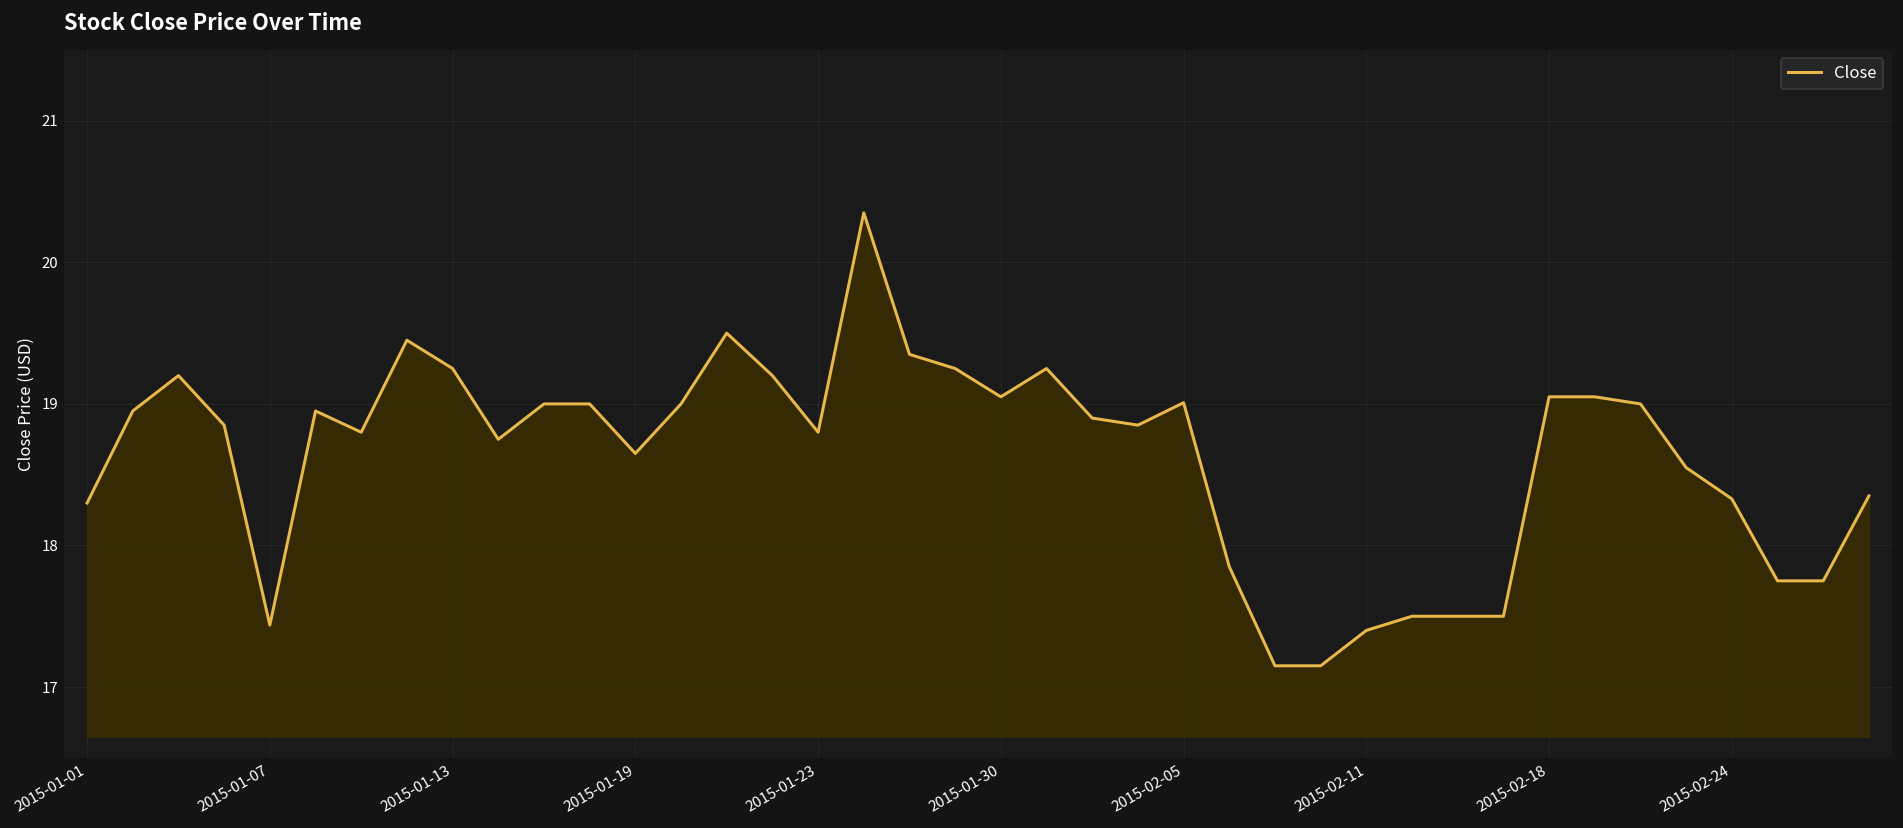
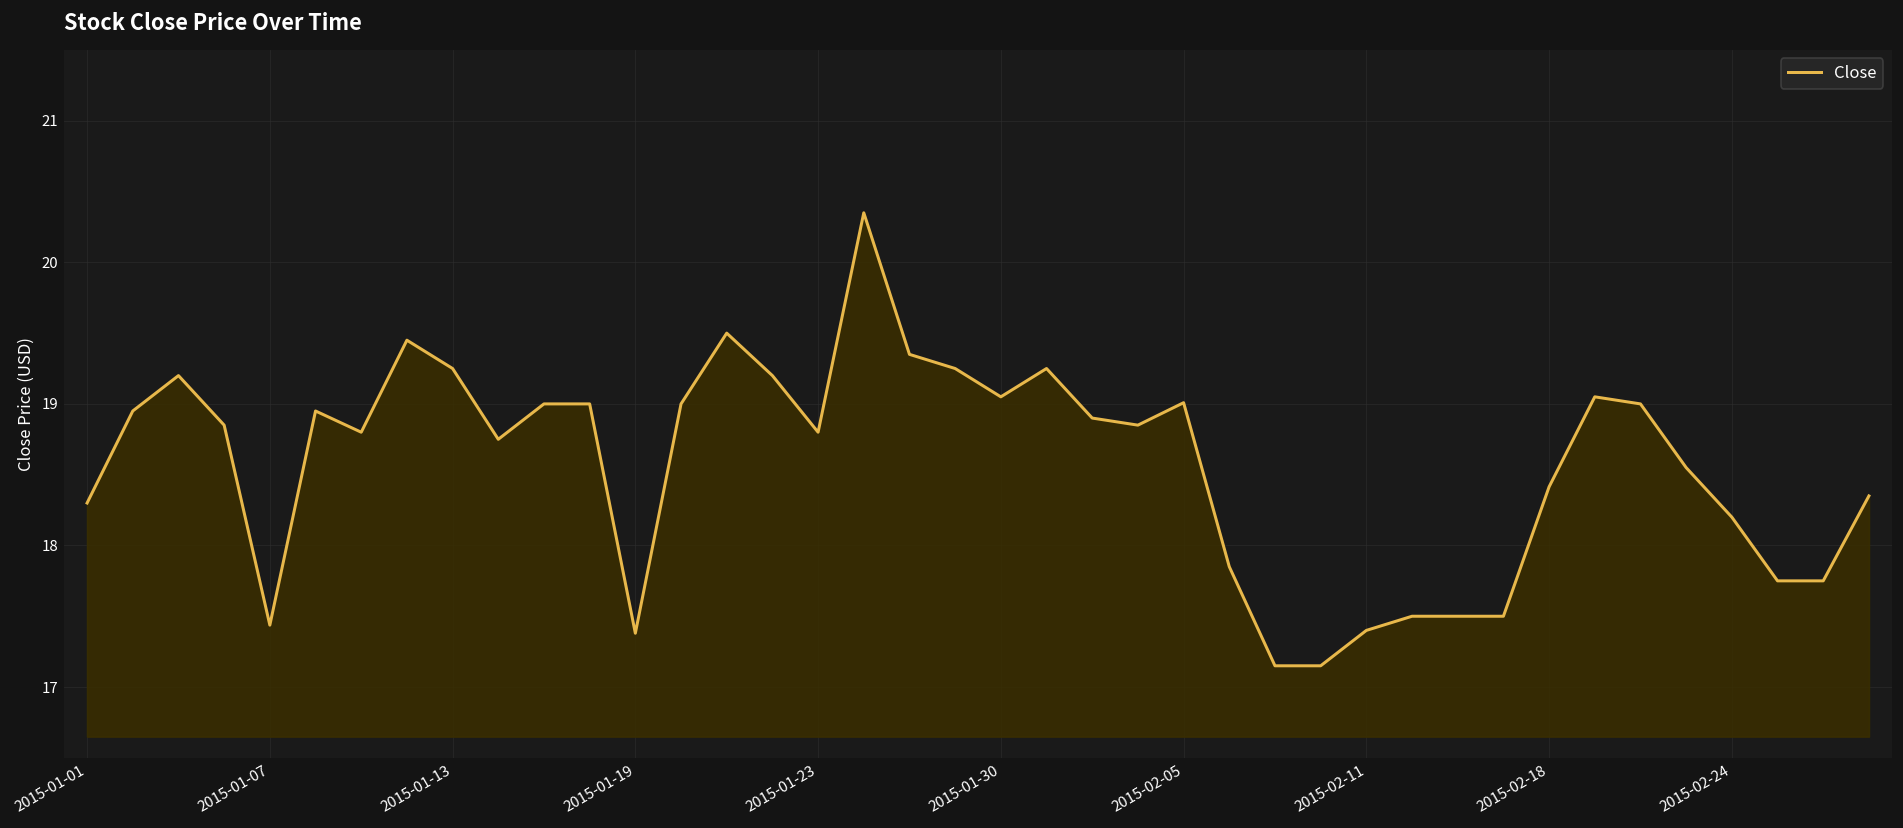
  {
    "2015-01-01": 18.30,
    "2015-01-07": 17.44,
    "2015-01-13": 19.25,
-   "2015-01-19": 18.65,
+   "2015-01-19": 17.38,
    "2015-01-23": 18.80,
    "2015-01-30": 19.05,
    "2015-02-05": 19.01,
    "2015-02-11": 17.40,
-   "2015-02-18": 19.05,
-   "2015-02-24": 18.33
+   "2015-02-18": 18.41,
+   "2015-02-24": 18.20
  }
